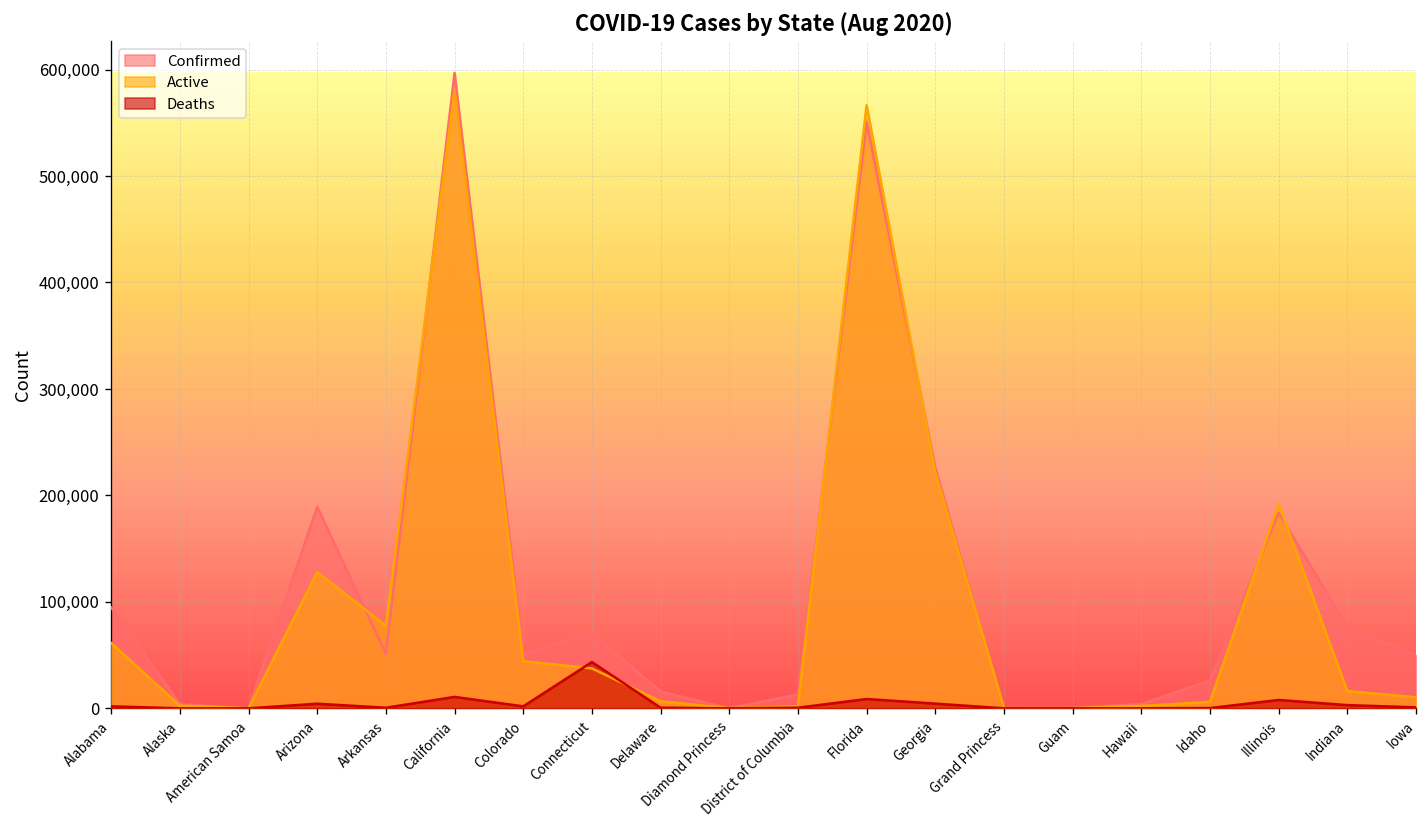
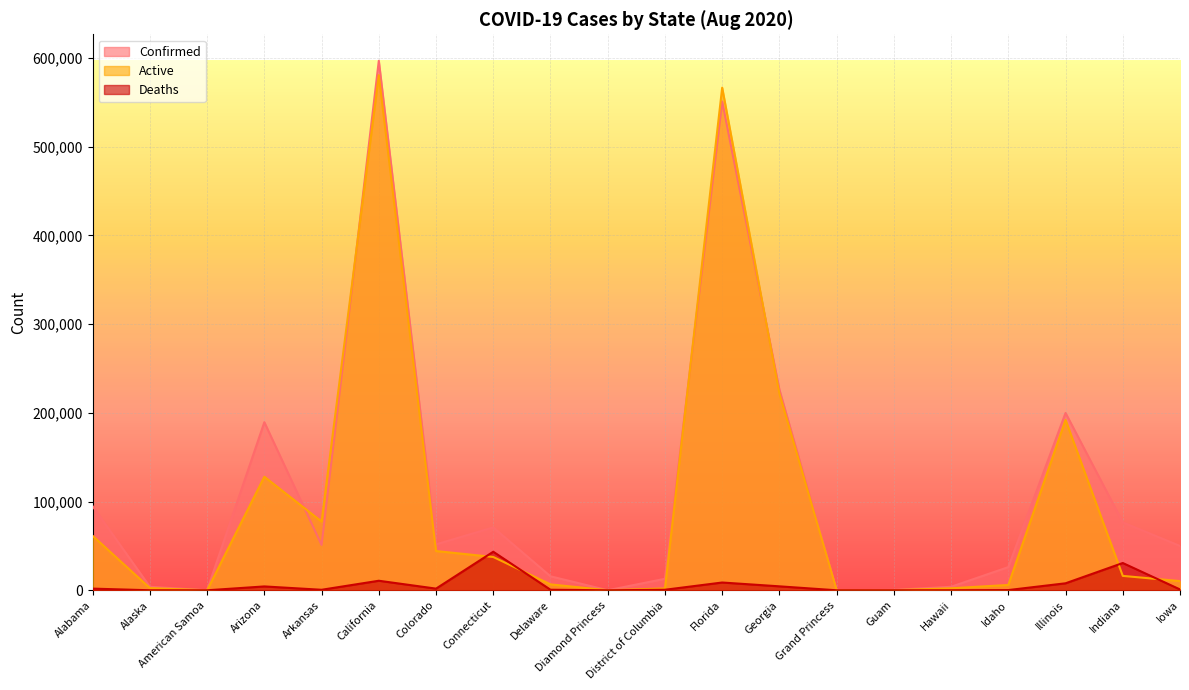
  {
    "Confirmed": {
      "Alabama": "90,000",
      "Arizona": "190,000",
      "Arkansas": "50,000",
      "California": "600,000",
      "Colorado": "50,000",
      "Connecticut": "70,000",
      "Delaware": "20,000",
      "District of Columbia": "10,000",
      "Florida": "550,000",
      "Georgia": "230,000",
      "Idaho": "30,000",
-     "Illinois": "180,000",
+     "Illinois": "200,000",
      "Indiana": "80,000",
      "Iowa": "50,000"
    },
    "Active": {
      "Alabama": "60,000",
      "Arizona": "130,000",
      "Arkansas": "80,000",
      "California": "580,000",
      "Colorado": "40,000",
      "Connecticut": "40,000",
      "Delaware": "10,000",
      "Florida": "570,000",
      "Georgia": "220,000",
      "Idaho": "10,000",
      "Illinois": "190,000",
      "Indiana": "20,000",
      "Iowa": "10,000"
    },
    "Deaths": {
      "Alabama": "0",
      "Arizona": "0",
      "Arkansas": "0",
      "California": "10,000",
      "Colorado": "0",
      "Connecticut": "40,000",
      "Delaware": "0",
      "Florida": "10,000",
      "Georgia": "0",
      "Idaho": "0",
      "Illinois": "10,000",
-     "Indiana": "0",
+     "Indiana": "30,000",
      "Iowa": "0"
    }
  }
